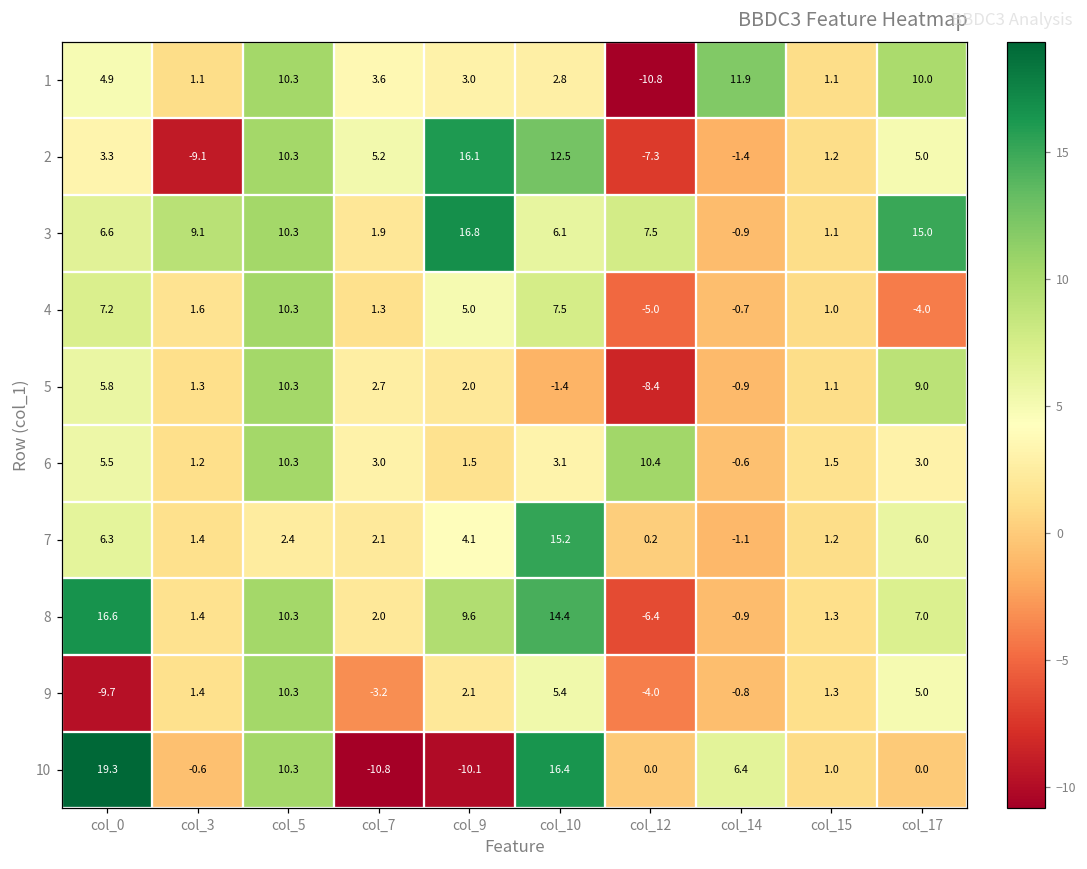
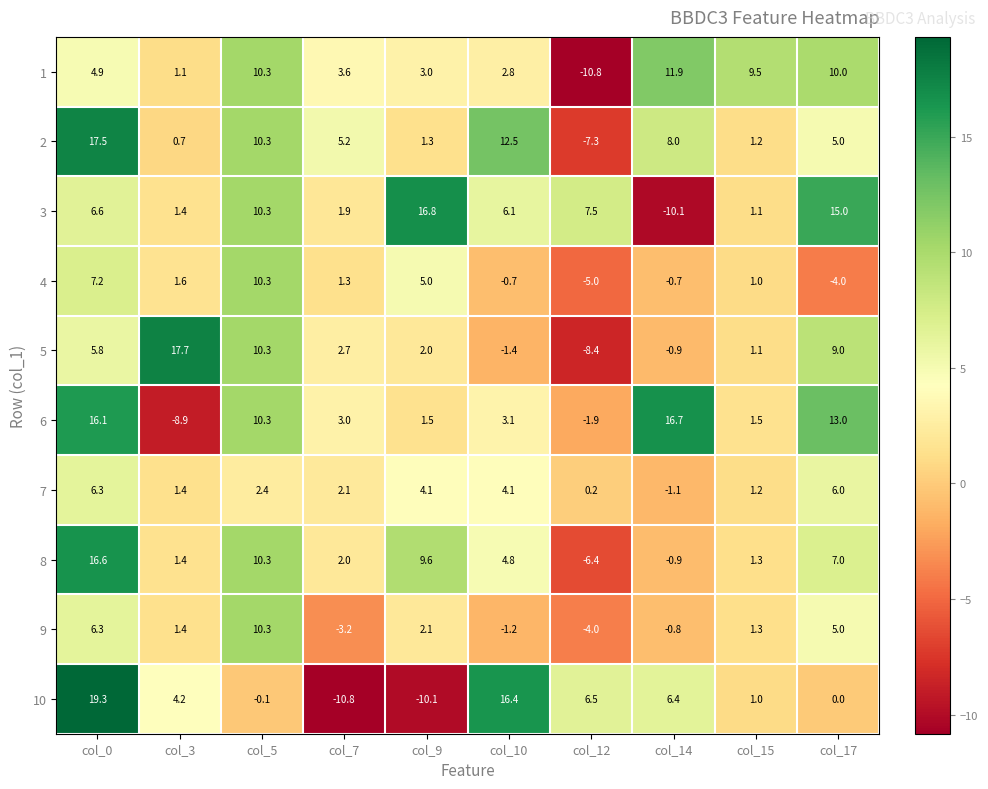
  {
    "1": {
      "col_0": 4.9,
      "col_3": 1.1,
      "col_5": 10.3,
      "col_7": 3.6,
      "col_9": 3.0,
      "col_10": 2.8,
      "col_12": -10.8,
      "col_14": 11.9,
-     "col_15": 1.1,
+     "col_15": 9.5,
      "col_17": 10.0
    },
    "2": {
-     "col_0": 3.3,
-     "col_3": -9.1,
+     "col_0": 17.5,
+     "col_3": 0.7,
      "col_5": 10.3,
      "col_7": 5.2,
-     "col_9": 16.1,
+     "col_9": 1.3,
      "col_10": 12.5,
      "col_12": -7.3,
-     "col_14": -1.4,
+     "col_14": 8.0,
      "col_15": 1.2,
      "col_17": 5.0
    },
    "3": {
      "col_0": 6.6,
-     "col_3": 9.1,
+     "col_3": 1.4,
      "col_5": 10.3,
      "col_7": 1.9,
      "col_9": 16.8,
      "col_10": 6.1,
      "col_12": 7.5,
-     "col_14": -0.9,
+     "col_14": -10.1,
      "col_15": 1.1,
      "col_17": 15.0
    },
    "4": {
      "col_0": 7.2,
      "col_3": 1.6,
      "col_5": 10.3,
      "col_7": 1.3,
      "col_9": 5.0,
-     "col_10": 7.5,
+     "col_10": -0.7,
      "col_12": -5.0,
      "col_14": -0.7,
      "col_15": 1.0,
      "col_17": -4.0
    },
    "5": {
      "col_0": 5.8,
-     "col_3": 1.3,
+     "col_3": 17.7,
      "col_5": 10.3,
      "col_7": 2.7,
      "col_9": 2.0,
      "col_10": -1.4,
      "col_12": -8.4,
      "col_14": -0.9,
      "col_15": 1.1,
      "col_17": 9.0
    },
    "6": {
-     "col_0": 5.5,
-     "col_3": 1.2,
+     "col_0": 16.1,
+     "col_3": -8.9,
      "col_5": 10.3,
      "col_7": 3.0,
      "col_9": 1.5,
      "col_10": 3.1,
-     "col_12": 10.4,
-     "col_14": -0.6,
+     "col_12": -1.9,
+     "col_14": 16.7,
      "col_15": 1.5,
-     "col_17": 3.0
+     "col_17": 13.0
    },
    "7": {
      "col_0": 6.3,
      "col_3": 1.4,
      "col_5": 2.4,
      "col_7": 2.1,
      "col_9": 4.1,
-     "col_10": 15.2,
+     "col_10": 4.1,
      "col_12": 0.2,
      "col_14": -1.1,
      "col_15": 1.2,
      "col_17": 6.0
    },
    "8": {
      "col_0": 16.6,
      "col_3": 1.4,
      "col_5": 10.3,
      "col_7": 2.0,
      "col_9": 9.6,
-     "col_10": 14.4,
+     "col_10": 4.8,
      "col_12": -6.4,
      "col_14": -0.9,
      "col_15": 1.3,
      "col_17": 7.0
    },
    "9": {
-     "col_0": -9.7,
+     "col_0": 6.3,
      "col_3": 1.4,
      "col_5": 10.3,
      "col_7": -3.2,
      "col_9": 2.1,
-     "col_10": 5.4,
+     "col_10": -1.2,
      "col_12": -4.0,
      "col_14": -0.8,
      "col_15": 1.3,
      "col_17": 5.0
    },
    "10": {
      "col_0": 19.3,
-     "col_3": -0.6,
-     "col_5": 10.3,
+     "col_3": 4.2,
+     "col_5": -0.1,
      "col_7": -10.8,
      "col_9": -10.1,
      "col_10": 16.4,
-     "col_12": 0.0,
+     "col_12": 6.5,
      "col_14": 6.4,
      "col_15": 1.0,
      "col_17": 0.0
    }
  }
